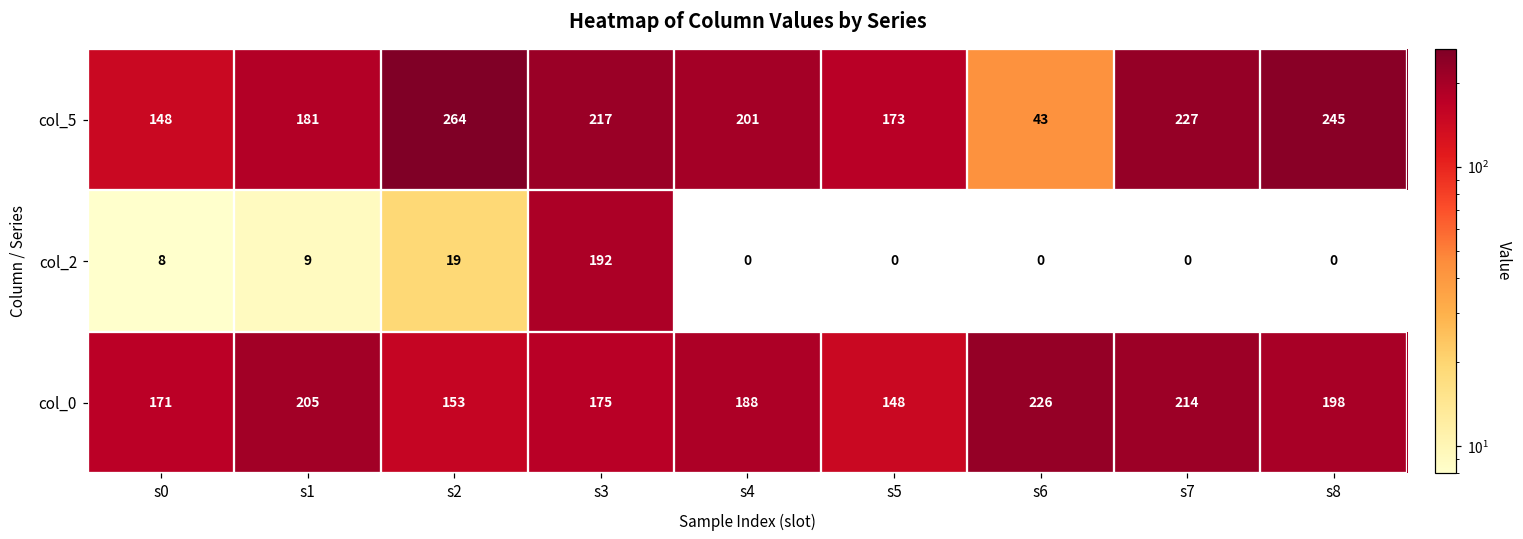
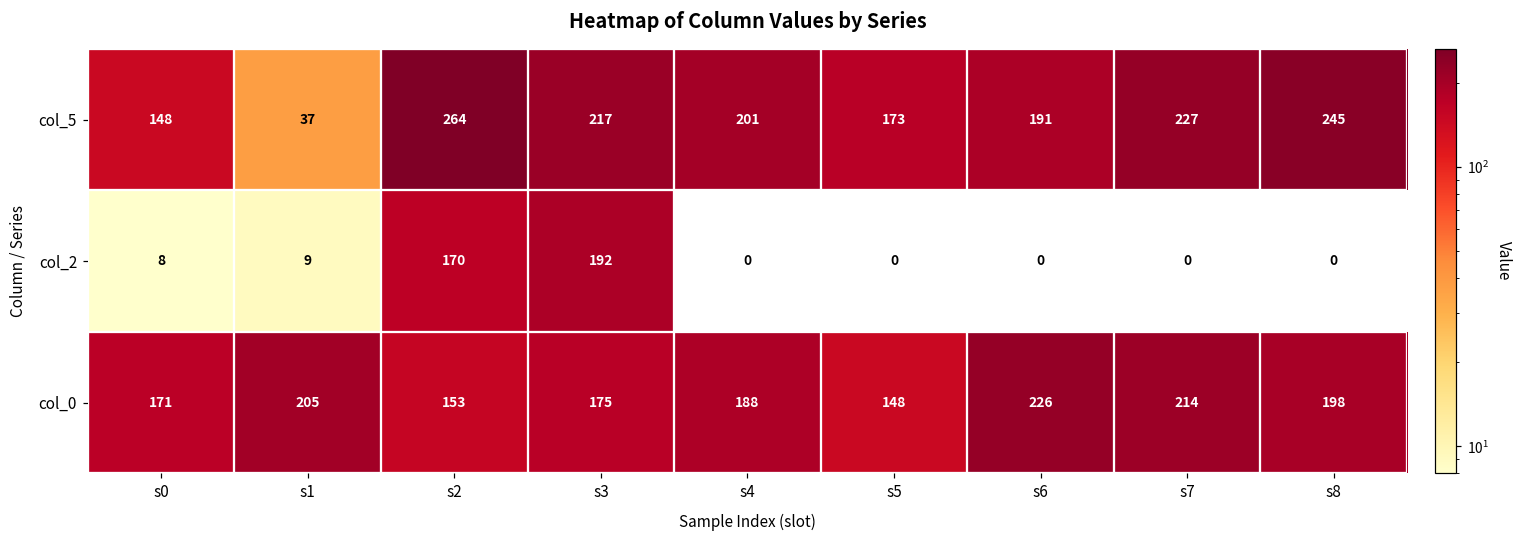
  {
    "col_5": {
      "s0": 148,
-     "s1": 181,
+     "s1": 37,
      "s2": 264,
      "s3": 217,
      "s4": 201,
      "s5": 173,
-     "s6": 43,
+     "s6": 191,
      "s7": 227,
      "s8": 245
    },
    "col_2": {
      "s0": 8,
      "s1": 9,
-     "s2": 19,
+     "s2": 170,
      "s3": 192,
      "s4": 0,
      "s5": 0,
      "s6": 0,
      "s7": 0,
      "s8": 0
    },
    "col_0": {
      "s0": 171,
      "s1": 205,
      "s2": 153,
      "s3": 175,
      "s4": 188,
      "s5": 148,
      "s6": 226,
      "s7": 214,
      "s8": 198
    }
  }
